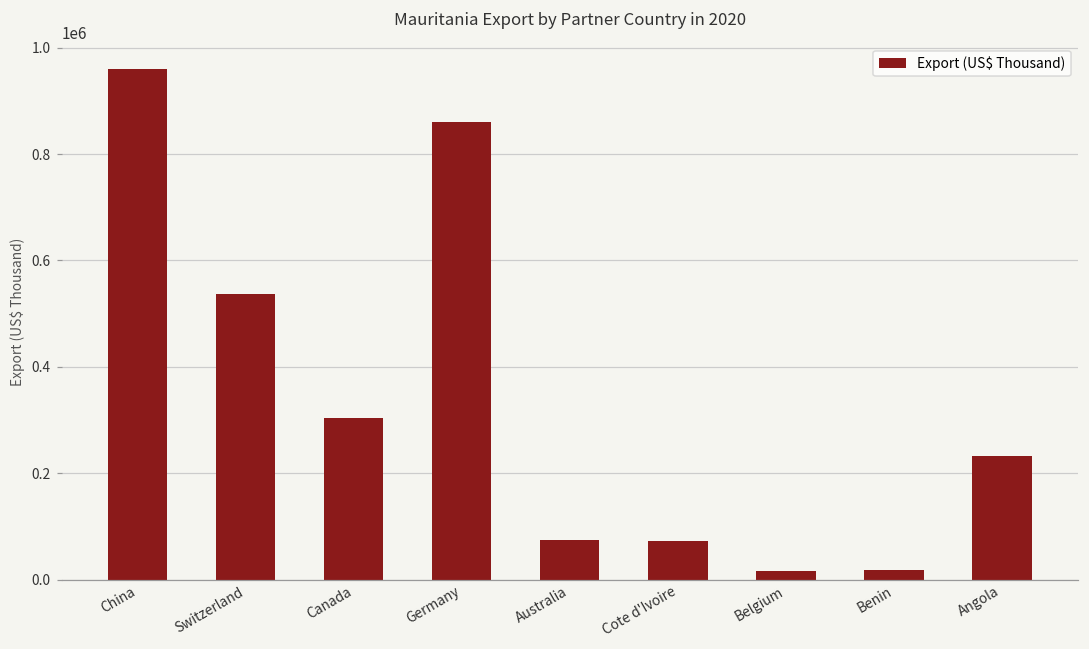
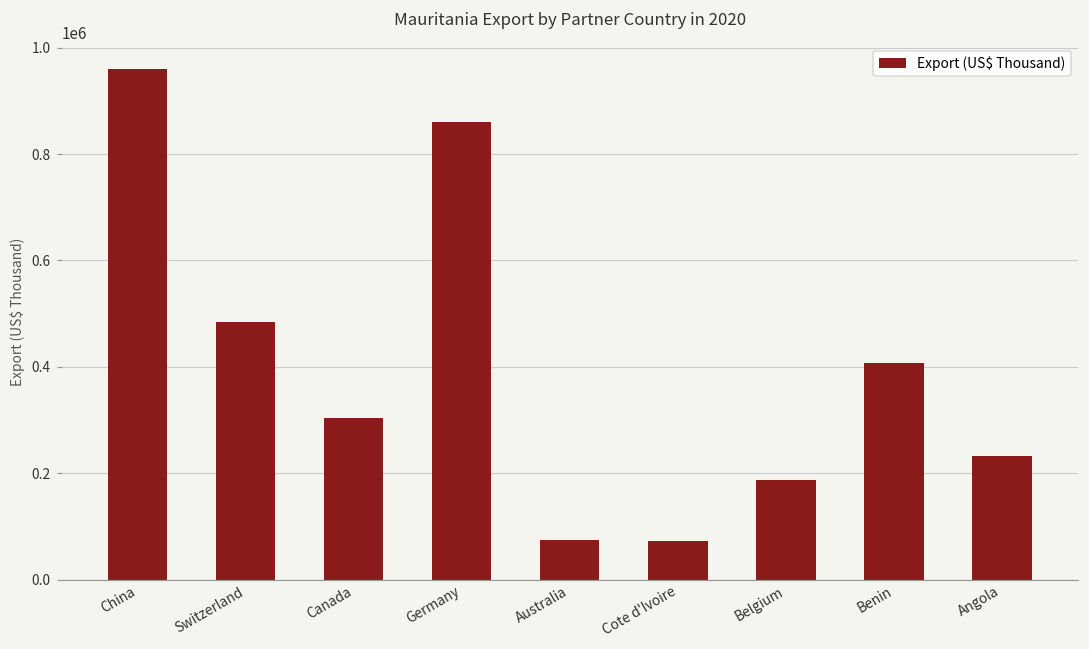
  {
    "China": 960000,
-   "Switzerland": 540000,
+   "Switzerland": 480000,
    "Canada": 300000,
    "Germany": 860000,
    "Australia": 70000,
    "Cote d'Ivoire": 70000,
-   "Belgium": 20000,
-   "Benin": 20000,
+   "Belgium": 190000,
+   "Benin": 410000,
    "Angola": 230000
  }
